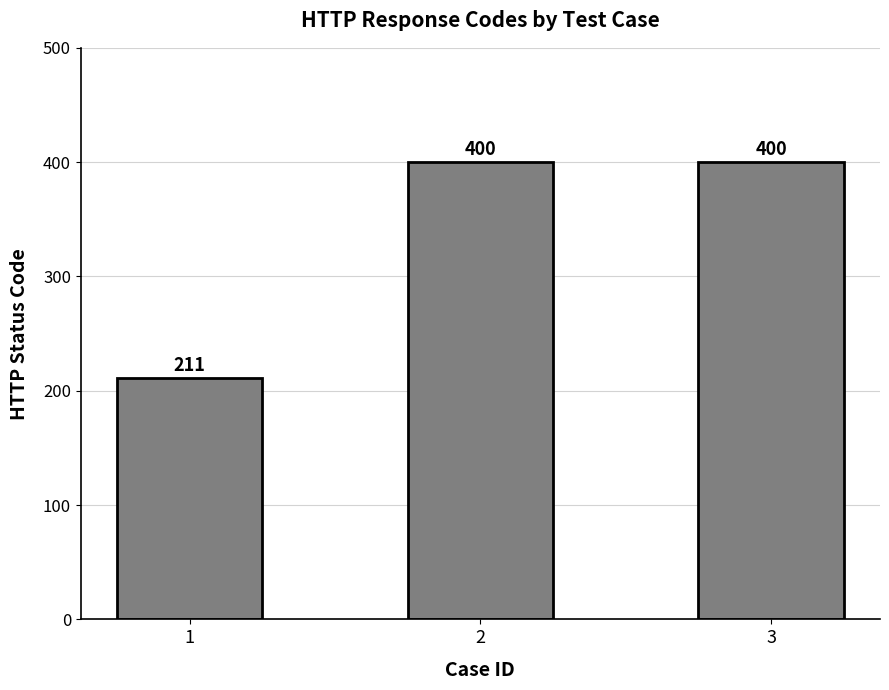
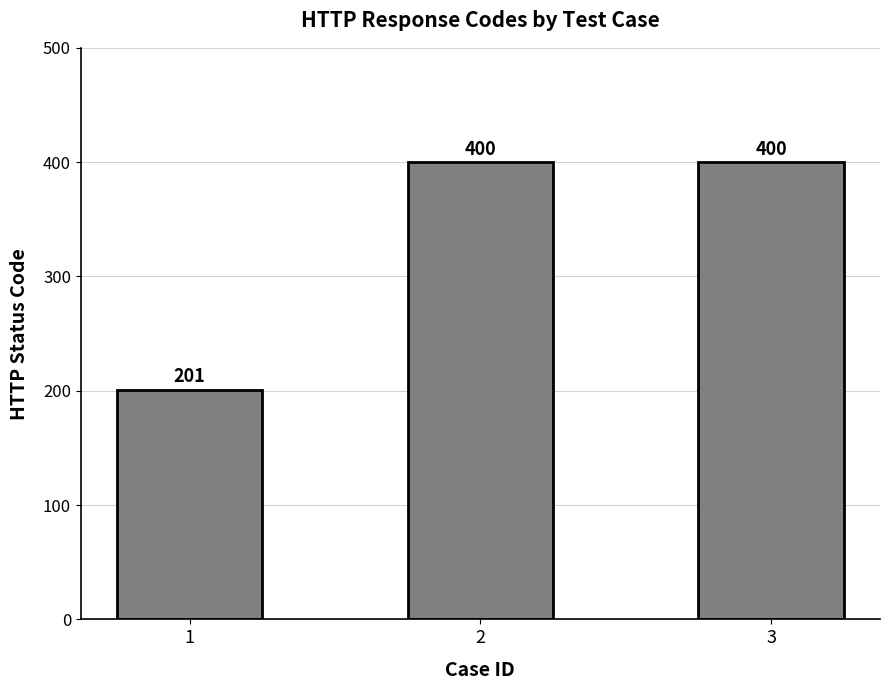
  {
-   "1": 211,
+   "1": 201,
    "2": 400,
    "3": 400
  }
